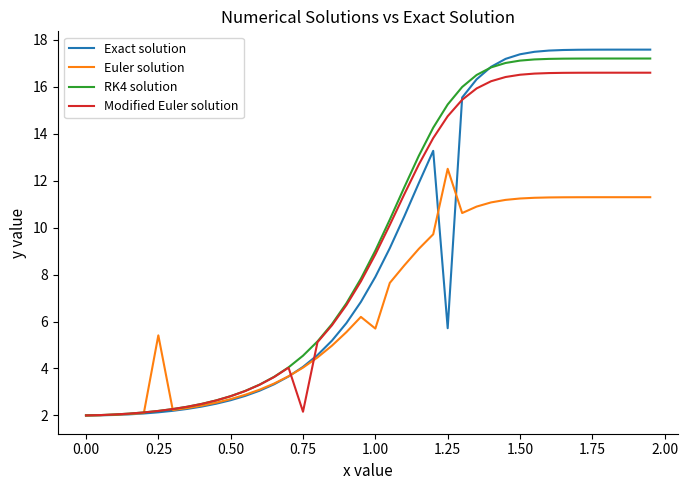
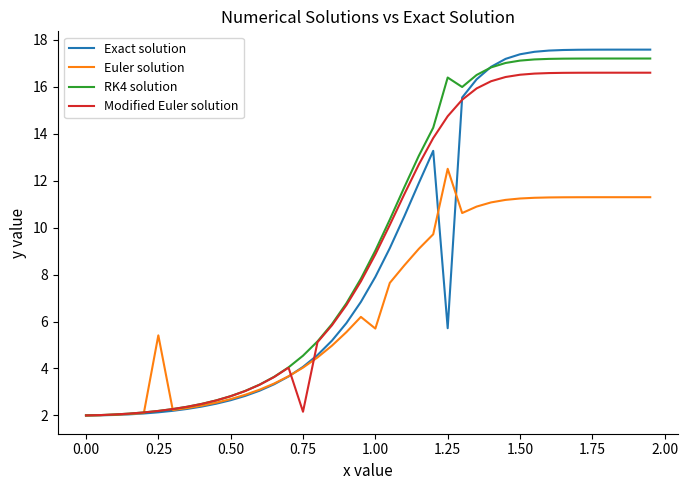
  {
    "Exact solution": {
      "1.00": 7.9,
      "1.25": 5.7,
      "1.50": 17.4,
      "1.75": 17.6
    },
    "Euler solution": {
      "0.25": 5.4,
      "1.00": 5.7,
      "1.25": 12.5,
      "1.50": 11.2,
      "1.75": 11.3
    },
    "RK4 solution": {
      "0.75": 4.5,
      "1.00": 9.0,
-     "1.25": 15.2,
+     "1.25": 16.4,
      "1.50": 17.1,
      "1.75": 17.2
    },
    "Modified Euler solution": {
      "0.75": 2.2,
      "1.00": 8.9,
      "1.25": 14.7,
      "1.50": 16.5,
      "1.75": 16.6
    }
  }
